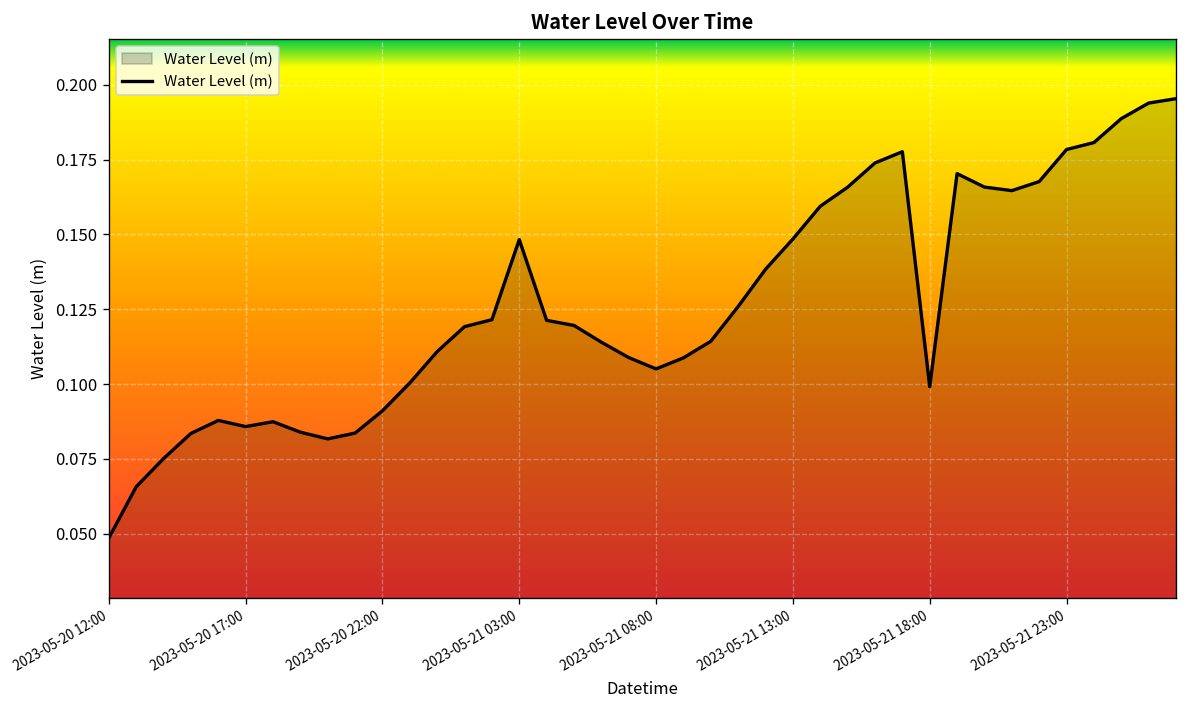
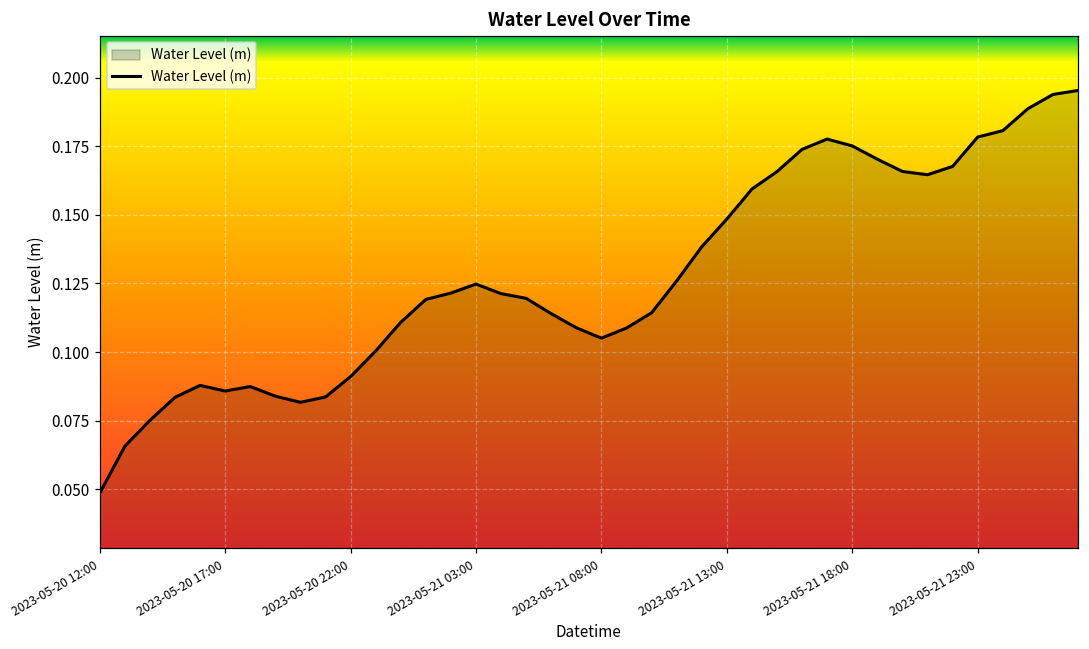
  {
    "2023-05-20 12:00": 0.049,
    "2023-05-20 17:00": 0.086,
    "2023-05-20 22:00": 0.091,
-   "2023-05-21 03:00": 0.148,
+   "2023-05-21 03:00": 0.125,
    "2023-05-21 08:00": 0.105,
    "2023-05-21 13:00": 0.148,
-   "2023-05-21 18:00": 0.099,
+   "2023-05-21 18:00": 0.175,
    "2023-05-21 23:00": 0.178
  }
